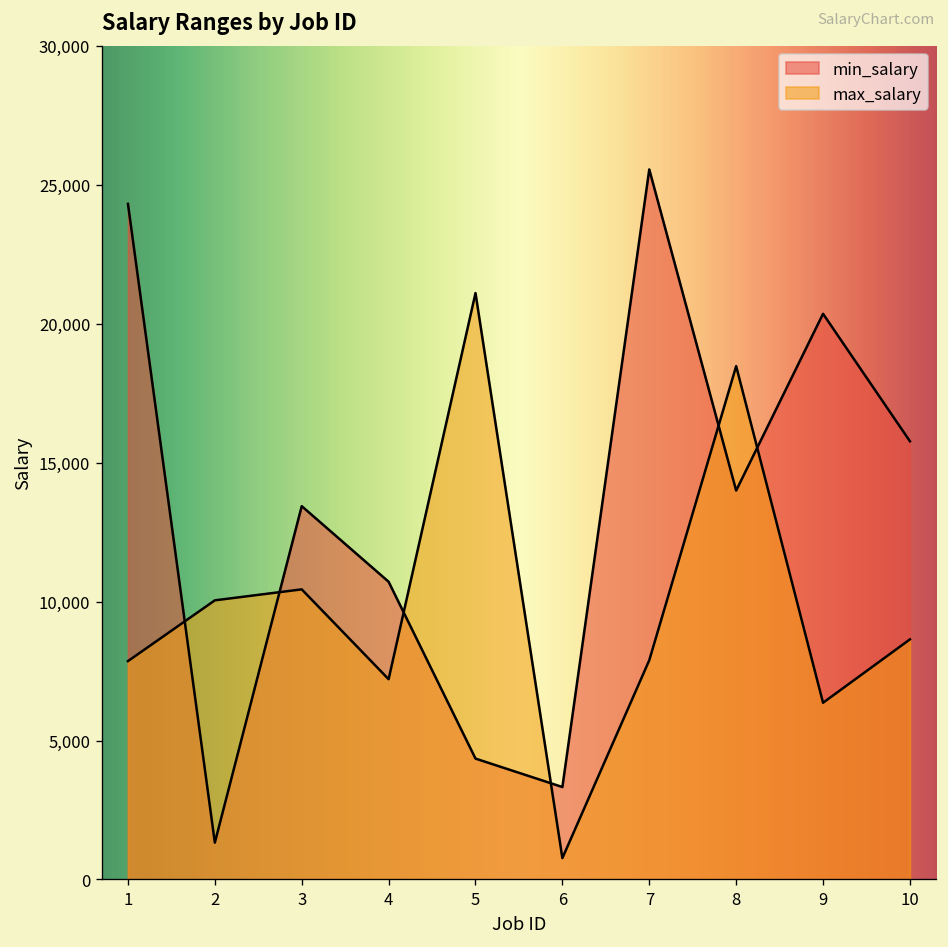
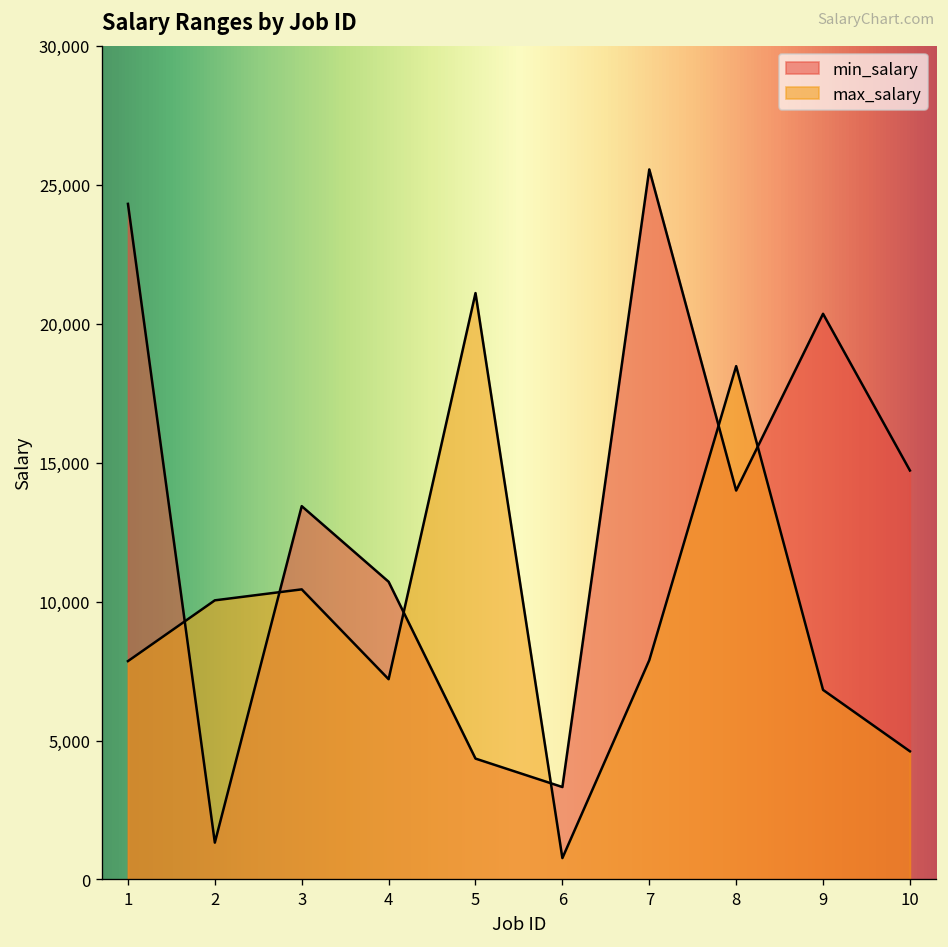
  {
    "min_salary": {
      "1": "24,300",
      "2": "1,300",
      "3": "13,400",
      "4": "10,700",
      "5": "4,300",
      "6": "3,300",
      "7": "25,500",
      "8": "14,000",
      "9": "20,400",
-     "10": "15,800"
+     "10": "14,700"
    },
    "max_salary": {
      "1": "7,900",
      "2": "10,000",
      "3": "10,400",
      "4": "7,200",
      "5": "21,100",
      "6": "800",
      "7": "7,900",
      "8": "18,500",
-     "9": "6,400",
-     "10": "8,600"
+     "9": "6,800",
+     "10": "4,600"
    }
  }
